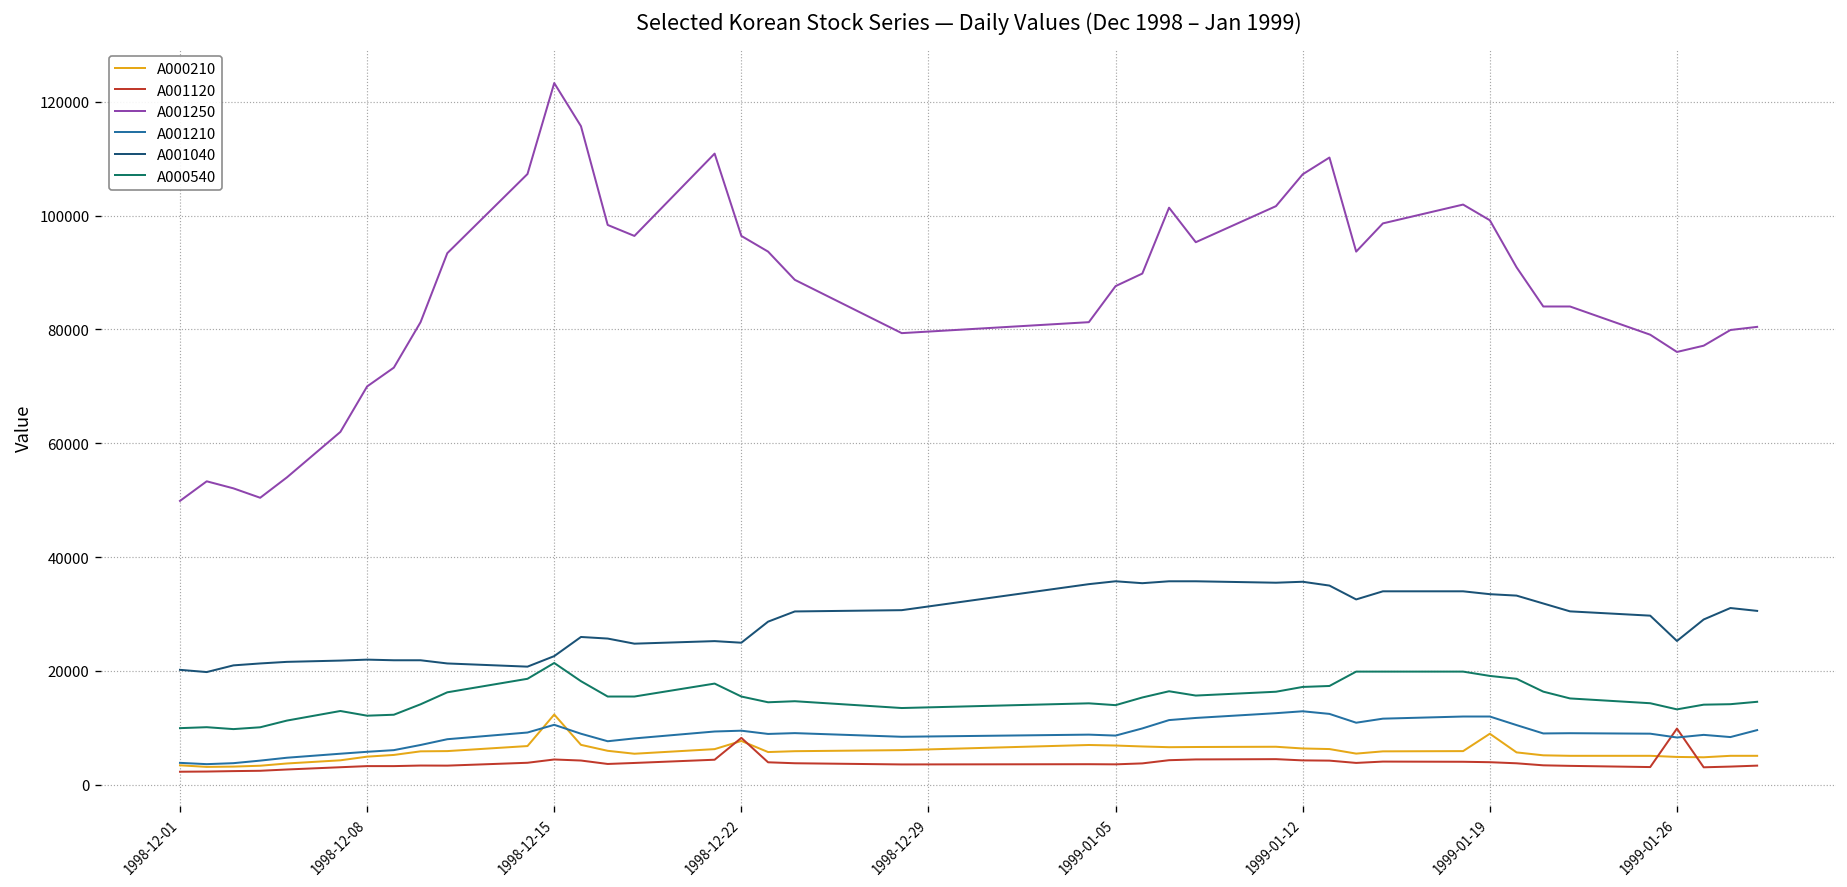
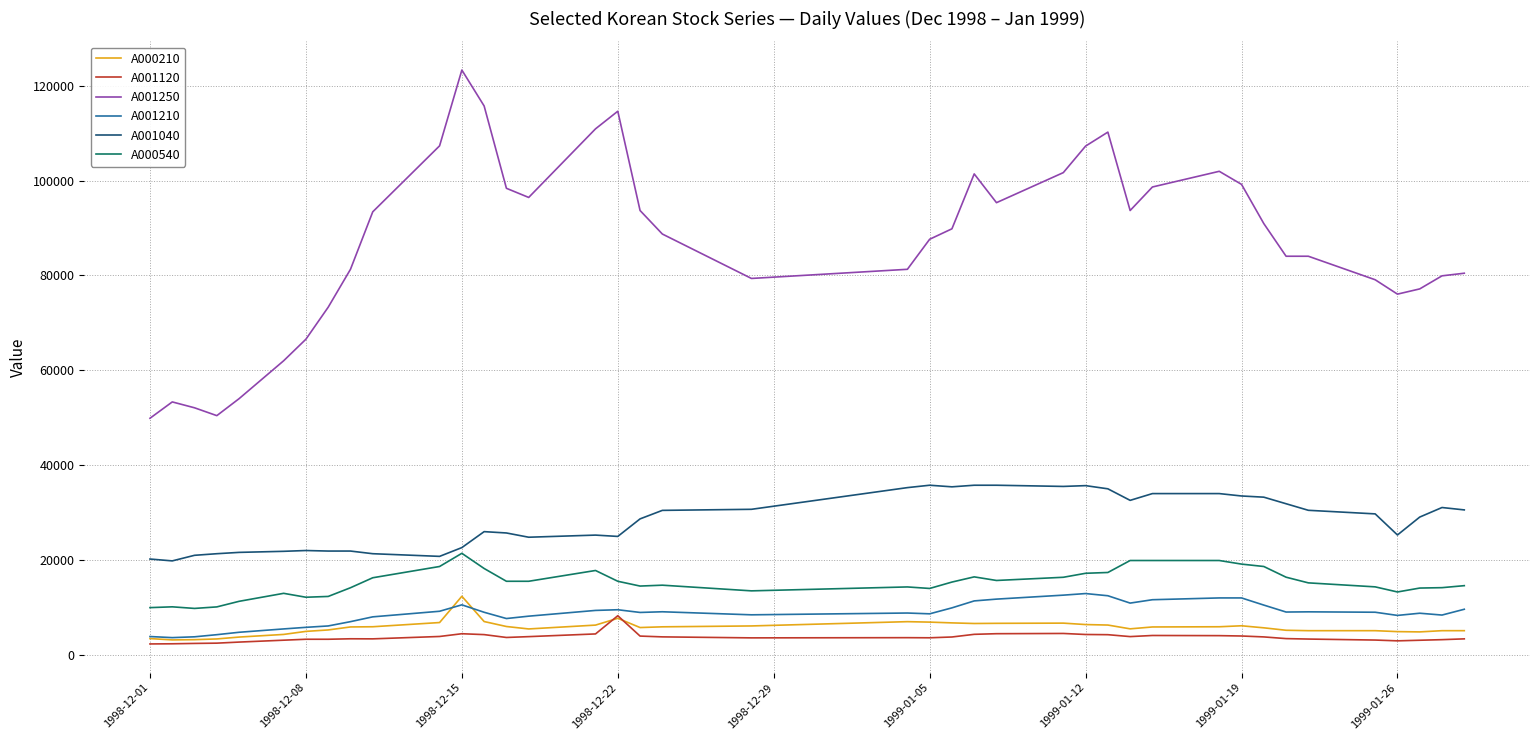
  {
    "A000210": {
      "1998-12-08": 5000,
      "1998-12-15": 12000,
      "1998-12-22": 8000,
      "1999-01-05": 7000,
      "1999-01-12": 6000,
-     "1999-01-19": 9000,
+     "1999-01-19": 6000,
      "1999-01-26": 5000
    },
    "A001120": {
      "1998-12-01": 2000,
      "1998-12-08": 3000,
      "1998-12-15": 4000,
      "1998-12-22": 8000,
      "1999-01-05": 4000,
      "1999-01-12": 4000,
      "1999-01-19": 4000,
-     "1999-01-26": 10000
+     "1999-01-26": 3000
    },
    "A001250": {
      "1998-12-01": 50000,
-     "1998-12-08": 70000,
+     "1998-12-08": 67000,
      "1998-12-15": 123000,
-     "1998-12-22": 96000,
+     "1998-12-22": 115000,
      "1999-01-05": 88000,
      "1999-01-12": 107000,
      "1999-01-19": 99000,
      "1999-01-26": 76000
    }
  }
